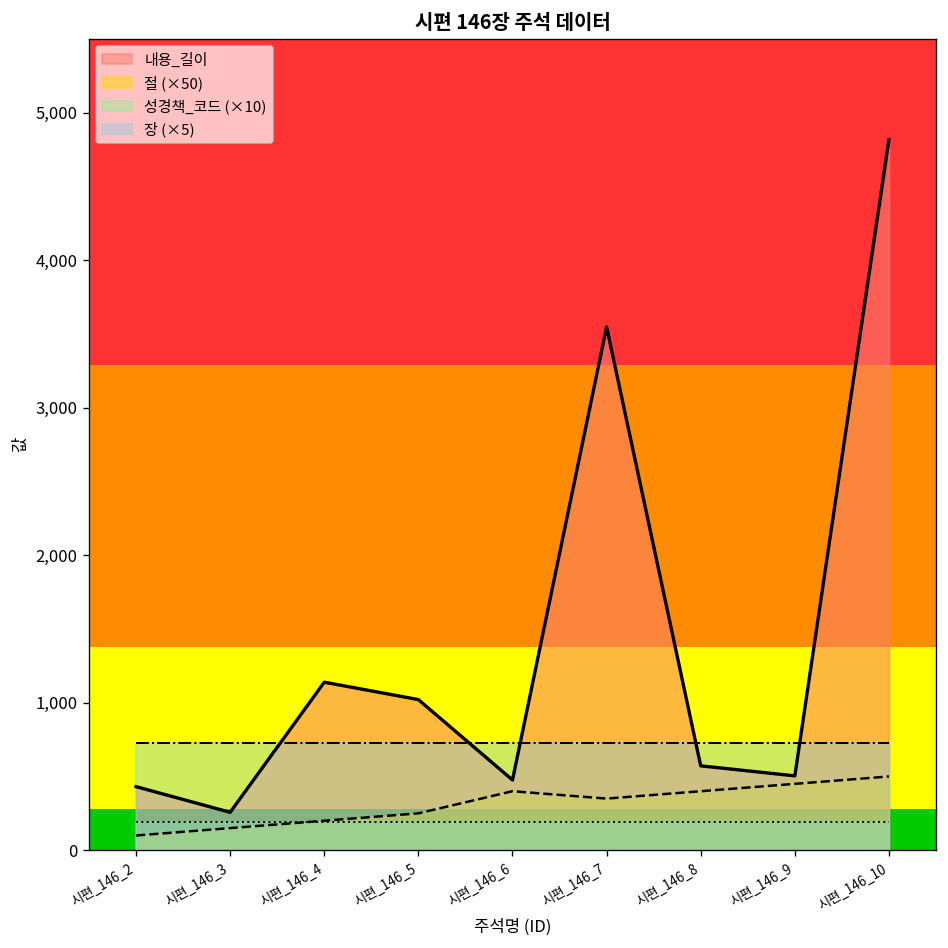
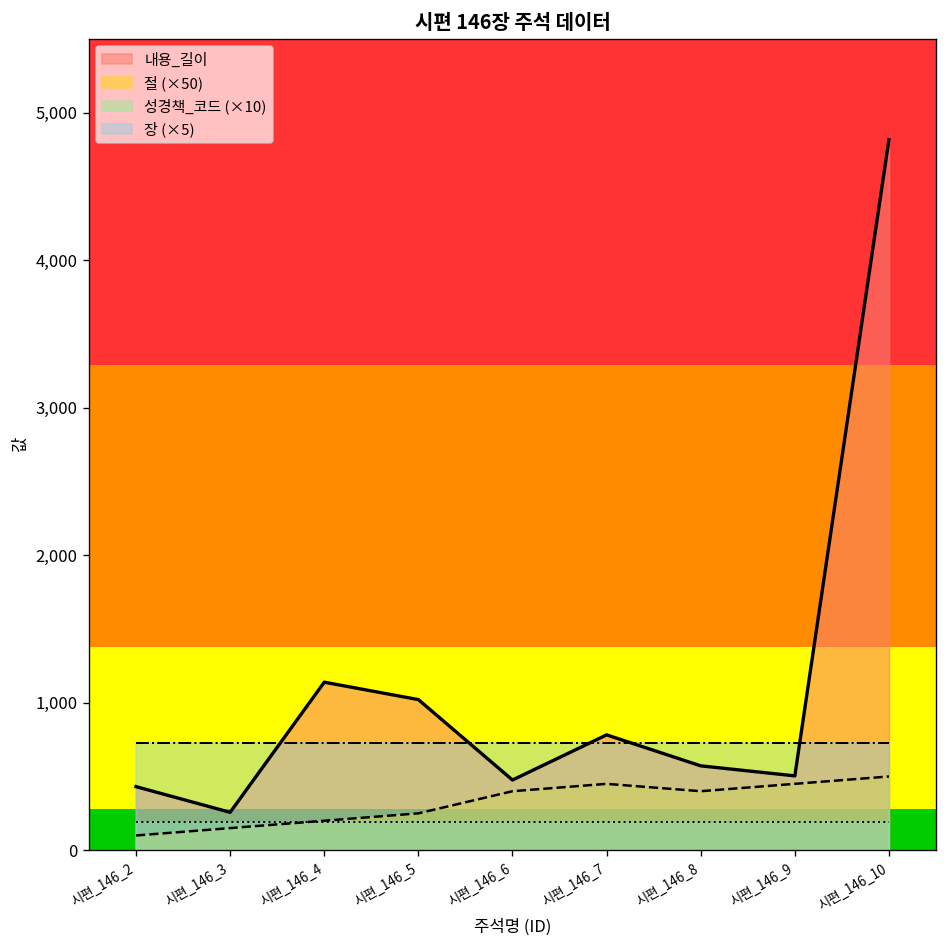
  {
    "내용_길이": {
      "시편_146_2": "430",
      "시편_146_3": "260",
      "시편_146_4": "1,140",
      "시편_146_5": "1,020",
      "시편_146_6": "480",
-     "시편_146_7": "3,550",
+     "시편_146_7": "780",
      "시편_146_8": "570",
      "시편_146_9": "500",
      "시편_146_10": "4,820"
    },
    "절 (×50)": {
      "시편_146_2": "100",
      "시편_146_3": "150",
      "시편_146_5": "250",
      "시편_146_6": "400",
-     "시편_146_7": "350",
+     "시편_146_7": "450",
      "시편_146_8": "400",
      "시편_146_9": "450",
      "시편_146_10": "500"
    },
    "성경책_코드 (×10)": {
      "시편_146_2": "190",
      "시편_146_3": "190",
      "시편_146_5": "190",
      "시편_146_6": "190",
      "시편_146_7": "190",
      "시편_146_8": "190",
      "시편_146_9": "190",
      "시편_146_10": "190"
    },
    "장 (×5)": {
      "시편_146_2": "730",
      "시편_146_3": "730",
      "시편_146_4": "730",
      "시편_146_5": "730",
      "시편_146_6": "730",
      "시편_146_7": "730",
      "시편_146_8": "730",
      "시편_146_9": "730",
      "시편_146_10": "730"
    }
  }
